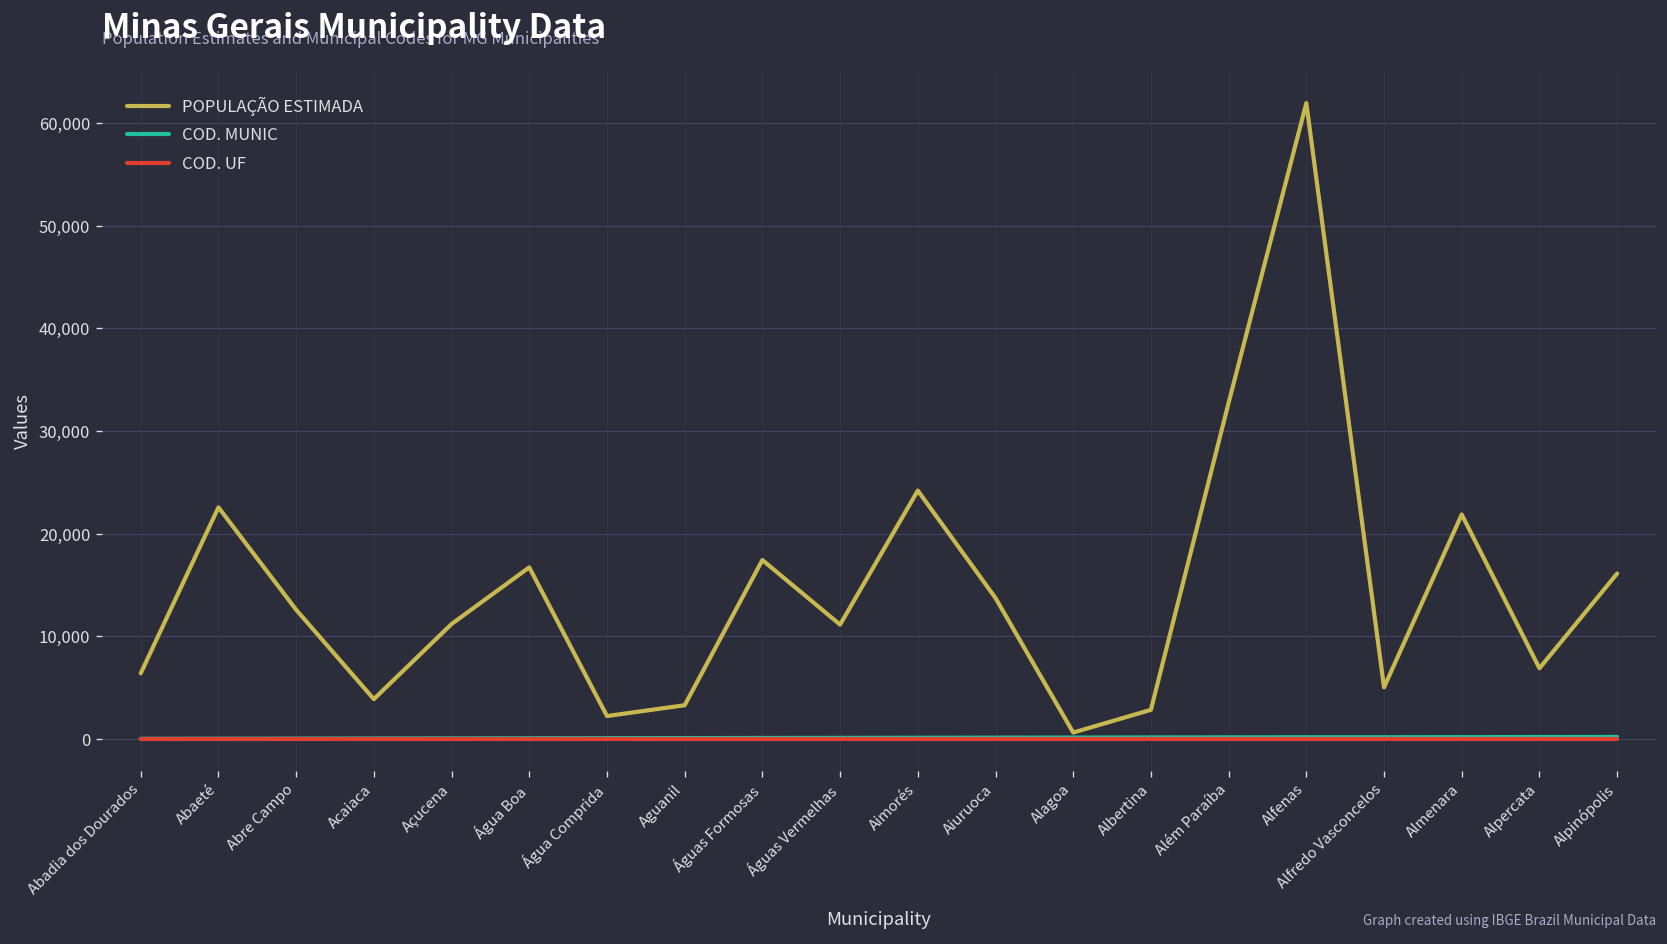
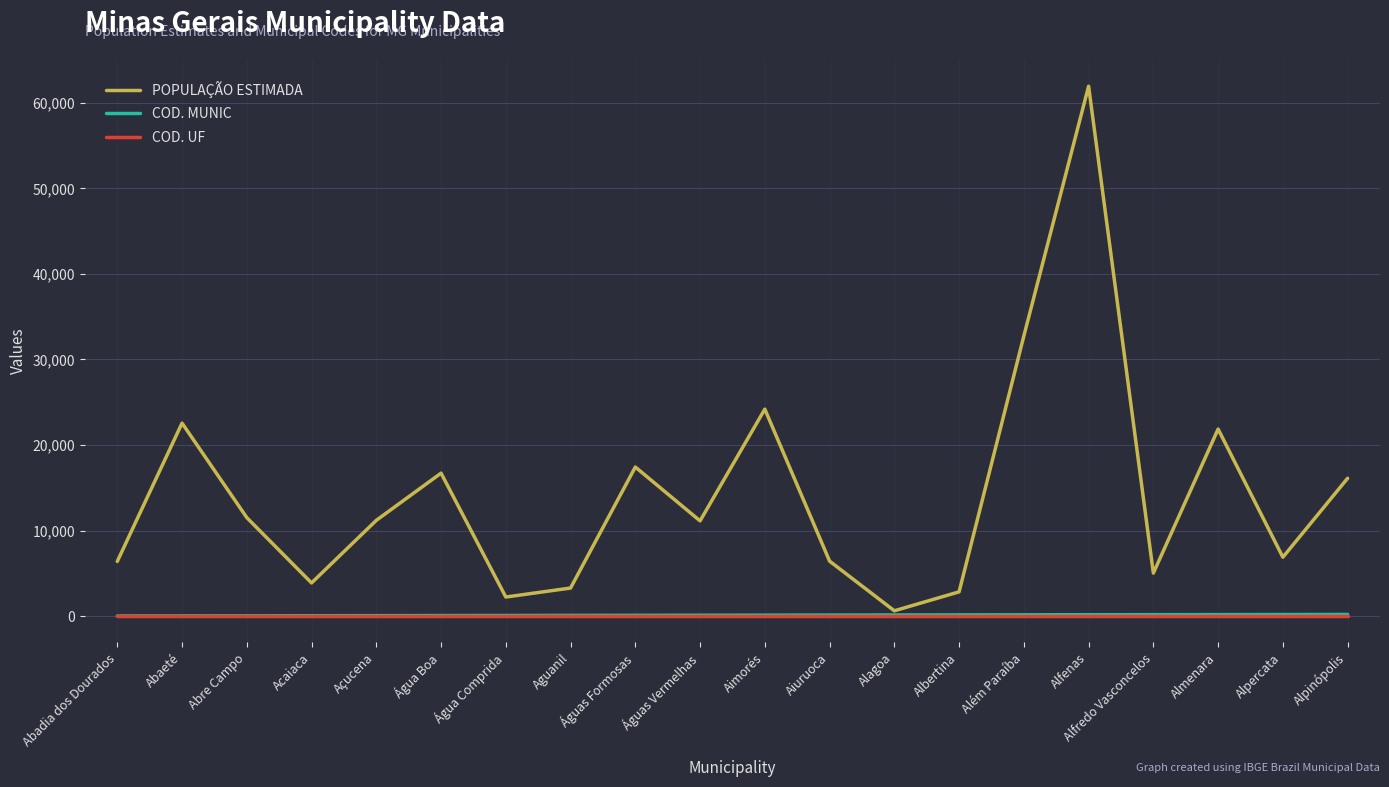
  {
    "POPULAÇÃO ESTIMADA": {
      "Abadia dos Dourados": "6,000",
      "Abaeté": "23,000",
-     "Abre Campo": "13,000",
+     "Abre Campo": "12,000",
      "Acaiaca": "4,000",
      "Açucena": "11,000",
      "Água Boa": "17,000",
      "Água Comprida": "2,000",
      "Aguanil": "3,000",
      "Águas Formosas": "17,000",
      "Águas Vermelhas": "11,000",
      "Aimorés": "24,000",
-     "Aiuruoca": "14,000",
+     "Aiuruoca": "6,000",
      "Alagoa": "1,000",
      "Albertina": "3,000",
      "Além Paraíba": "33,000",
      "Alfenas": "62,000",
      "Alfredo Vasconcelos": "5,000",
      "Almenara": "22,000",
      "Alpercata": "7,000",
      "Alpinópolis": "16,000"
    }
  }
